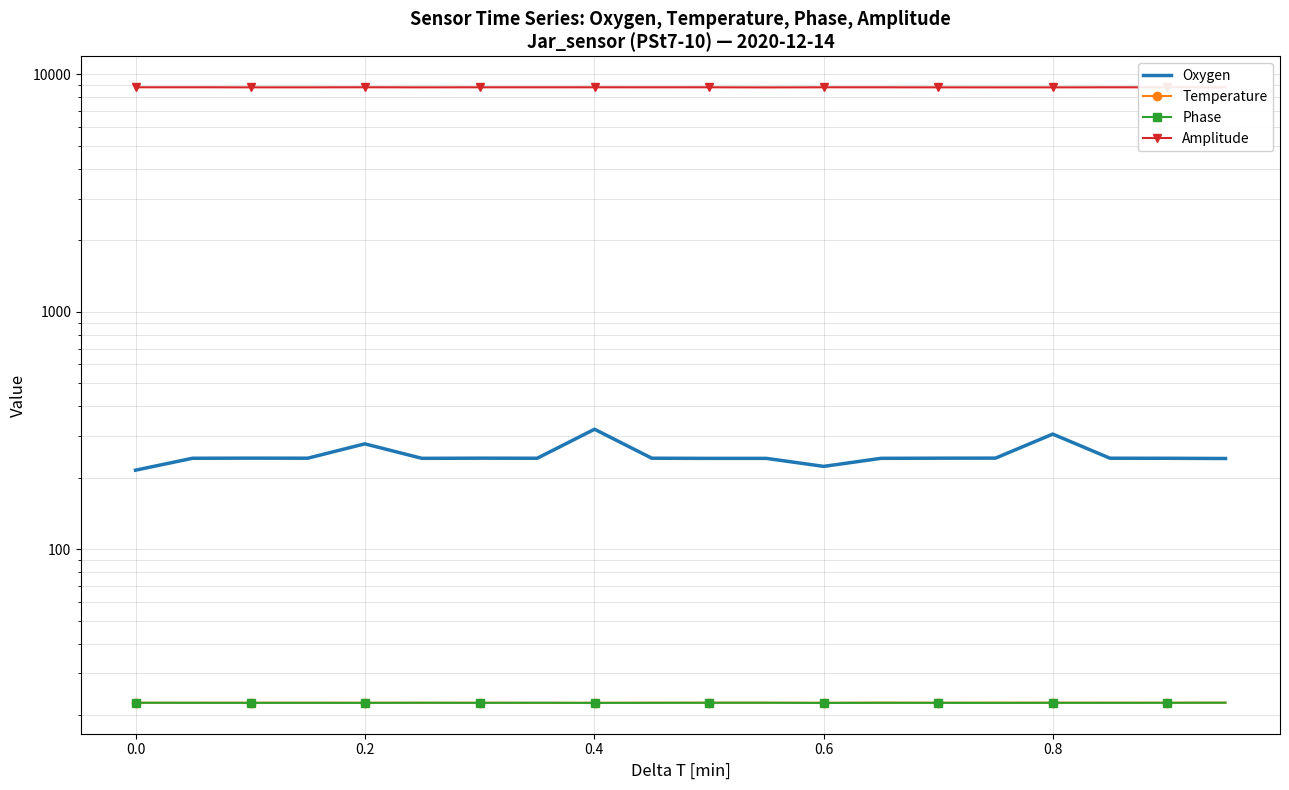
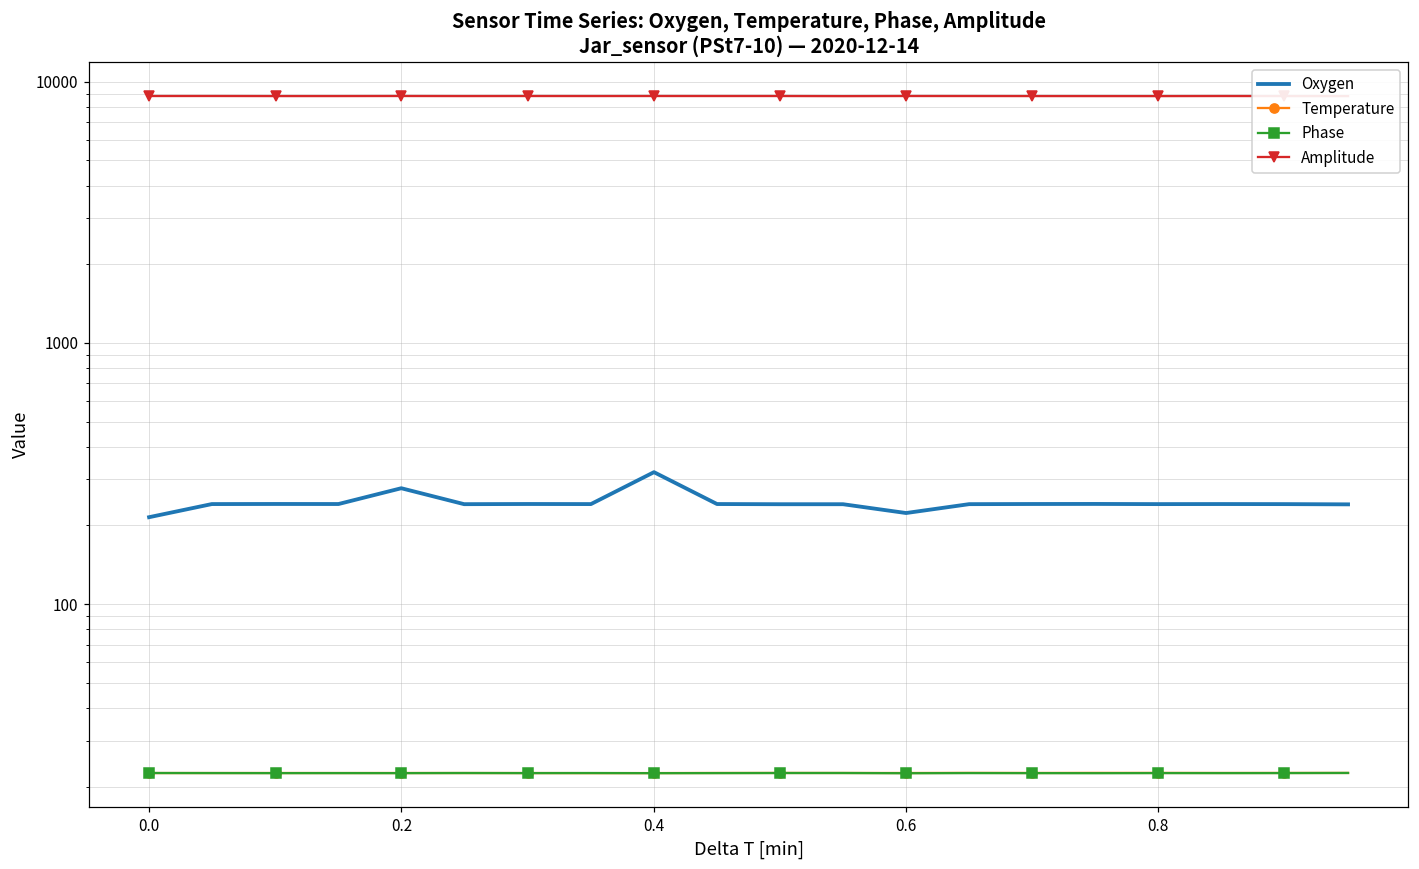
  {
    "Oxygen": {
      "0.0": 220,
      "0.2": 280,
      "0.4": 320,
      "0.6": 220,
-     "0.8": 310
+     "0.8": 240
    },
    "Phase": {
      "0.0": 23,
      "0.2": 23,
      "0.4": 23,
      "0.8": 23
    },
    "Amplitude": {
      "0.0": 8800,
      "0.2": 8800,
      "0.4": 8800,
      "0.6": 8800,
      "0.8": 8800
    }
  }
